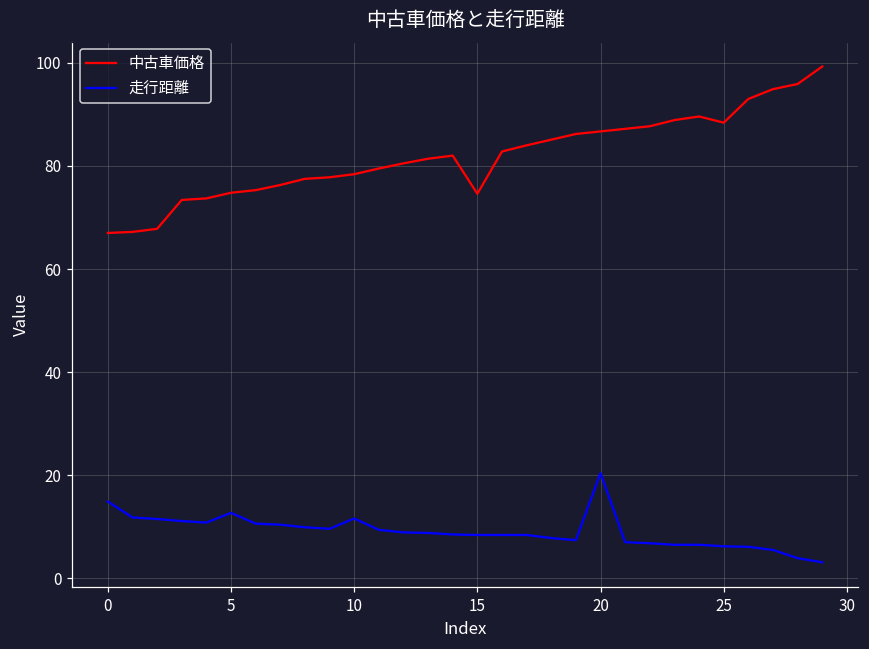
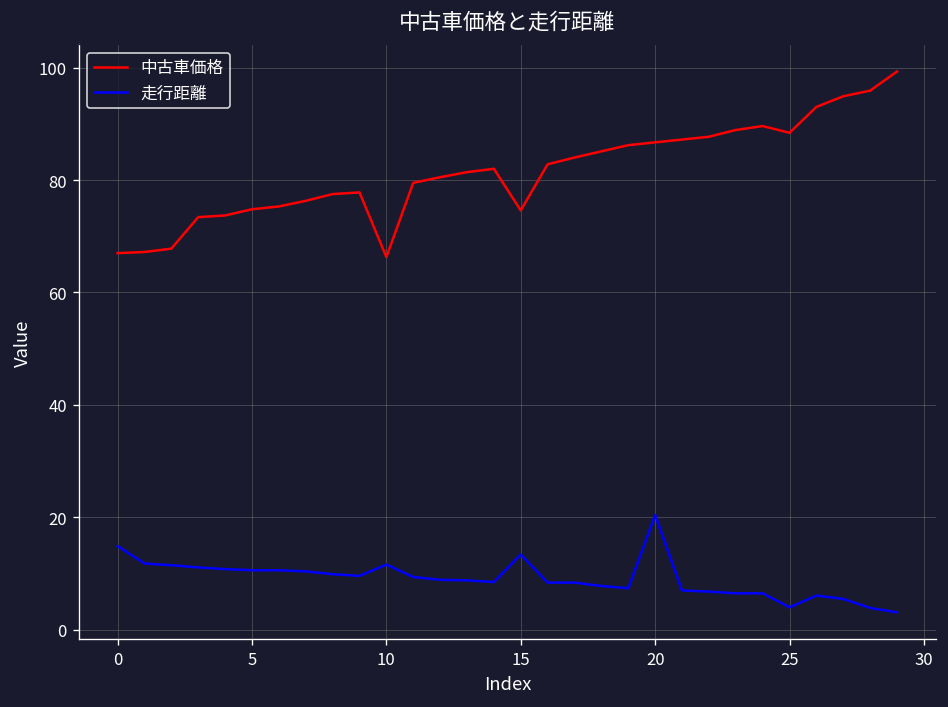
  {
    "中古車価格": {
      "0": 67,
      "5": 75,
-     "10": 78,
+     "10": 66,
      "15": 75,
      "20": 87,
      "25": 88
    },
    "走行距離": {
      "0": 15,
-     "5": 13,
+     "5": 11,
      "10": 12,
-     "15": 8,
+     "15": 13,
      "20": 20,
-     "25": 6
+     "25": 4
    }
  }
